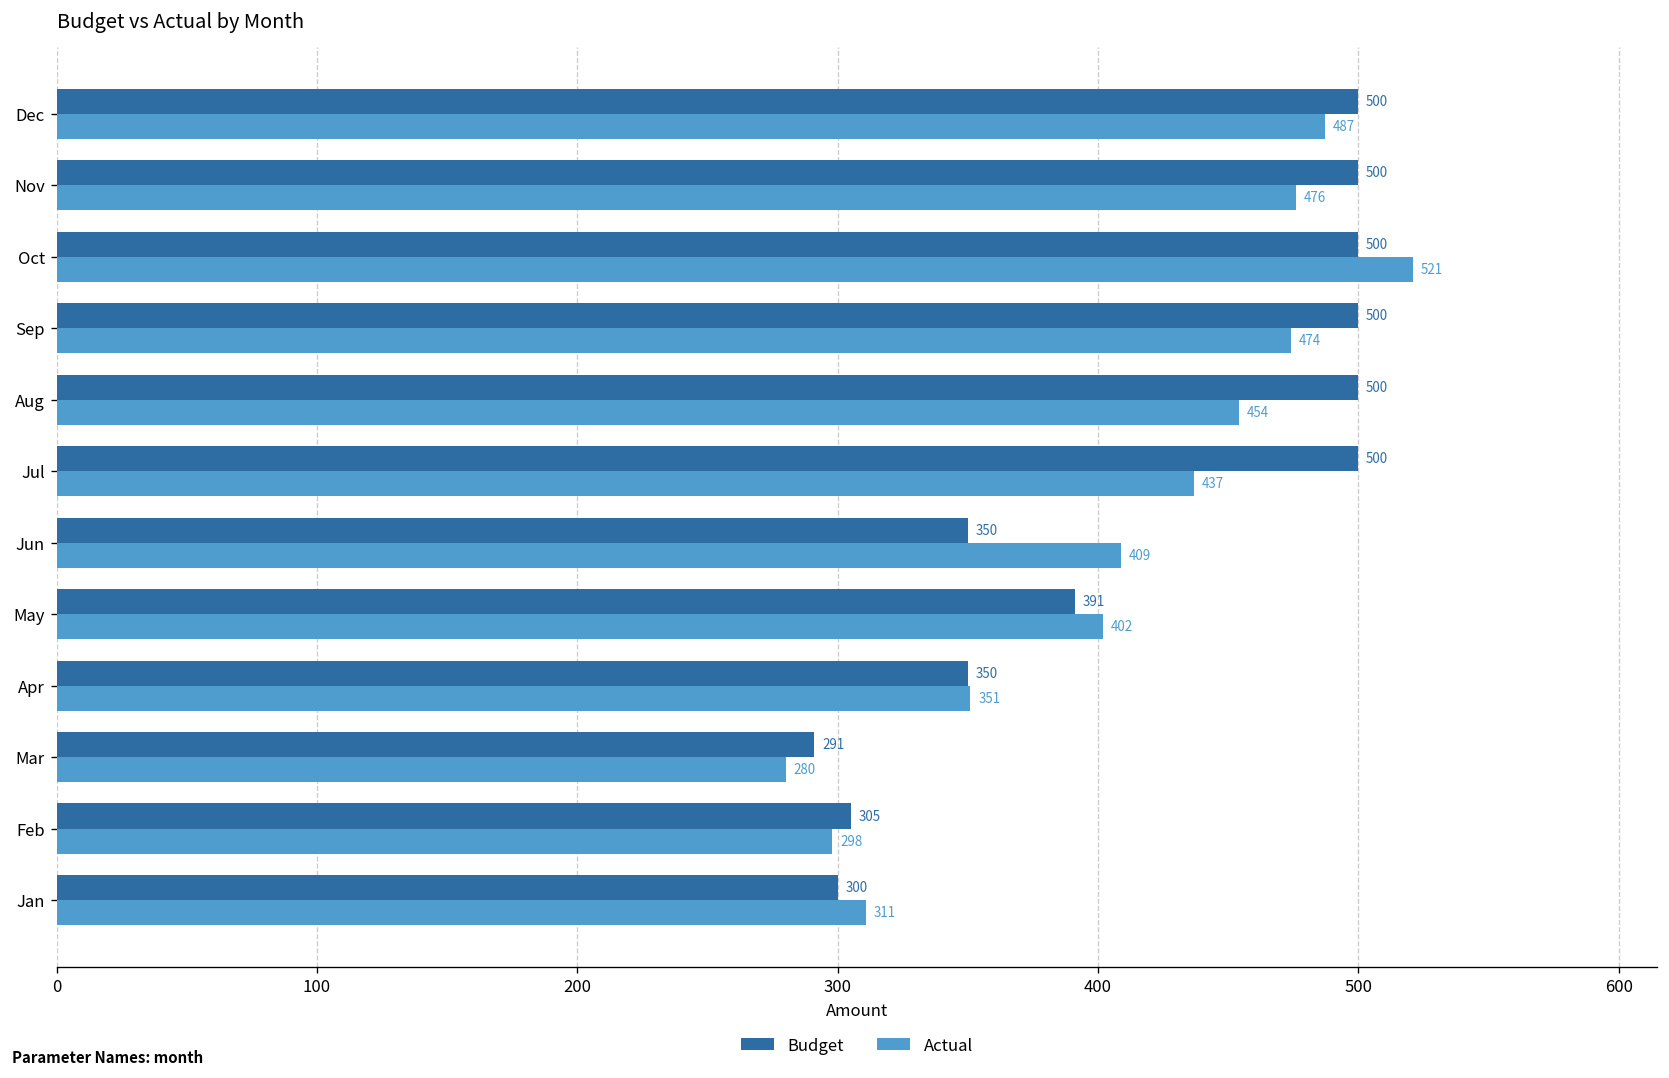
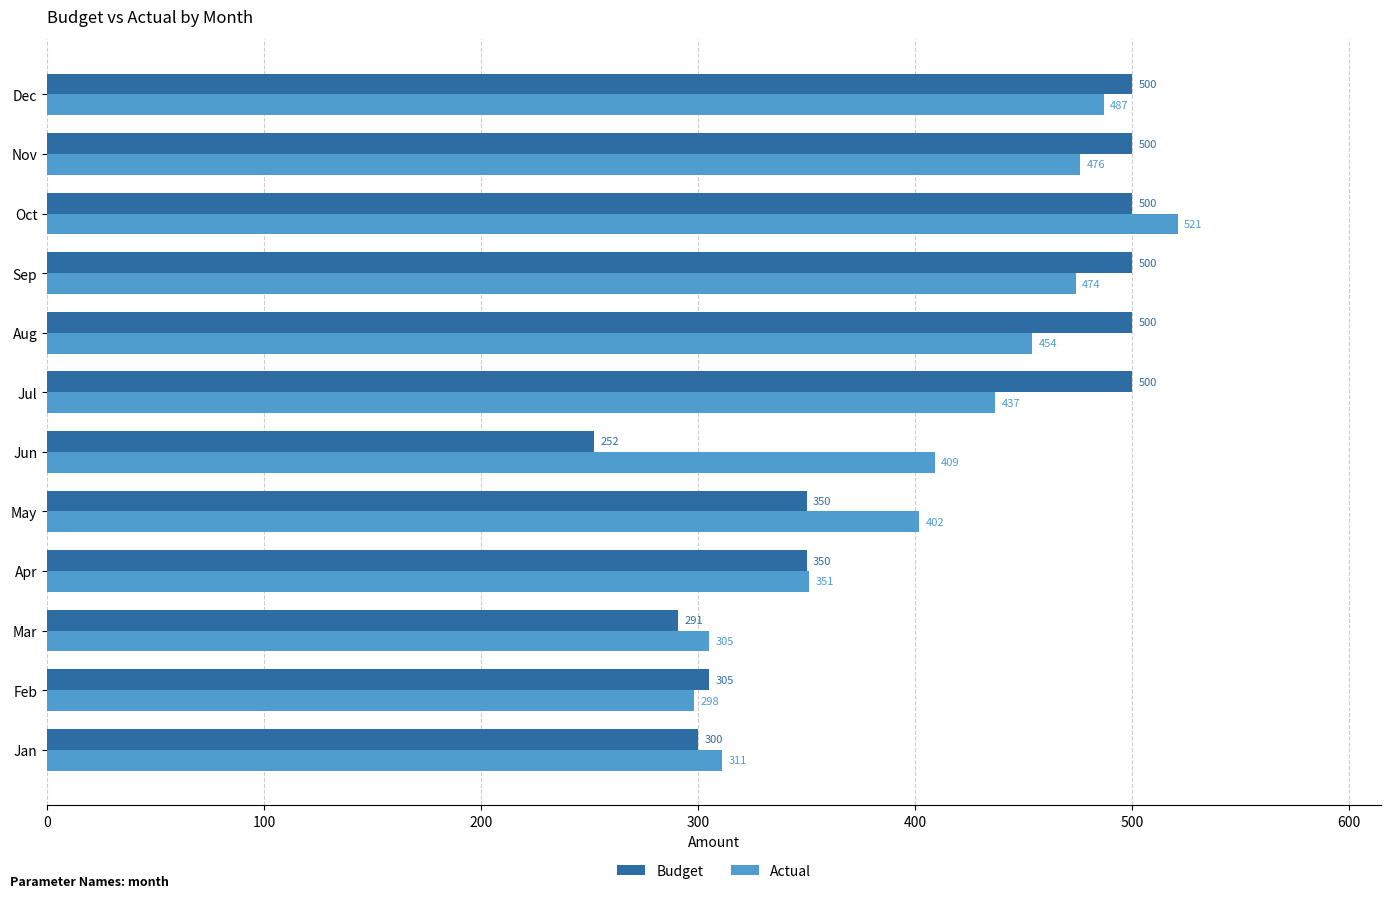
  {
    "Budget": {
      "Dec": 500,
      "Nov": 500,
      "Oct": 500,
      "Sep": 500,
      "Aug": 500,
      "Jul": 500,
-     "Jun": 350,
-     "May": 391,
+     "Jun": 252,
+     "May": 350,
      "Apr": 350,
      "Mar": 291,
      "Feb": 305,
      "Jan": 300
    },
    "Actual": {
      "Dec": 487,
      "Nov": 476,
      "Oct": 521,
      "Sep": 474,
      "Aug": 454,
      "Jul": 437,
      "Jun": 409,
      "May": 402,
      "Apr": 351,
-     "Mar": 280,
+     "Mar": 305,
      "Feb": 298,
      "Jan": 311
    }
  }
